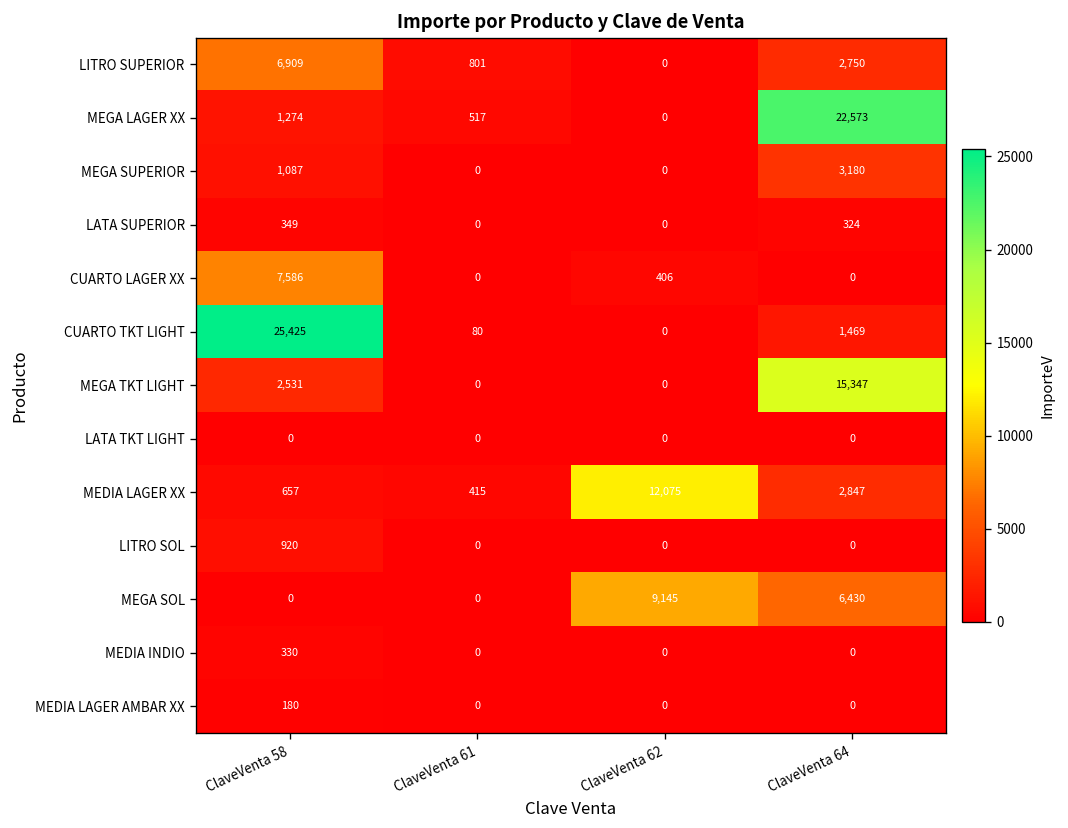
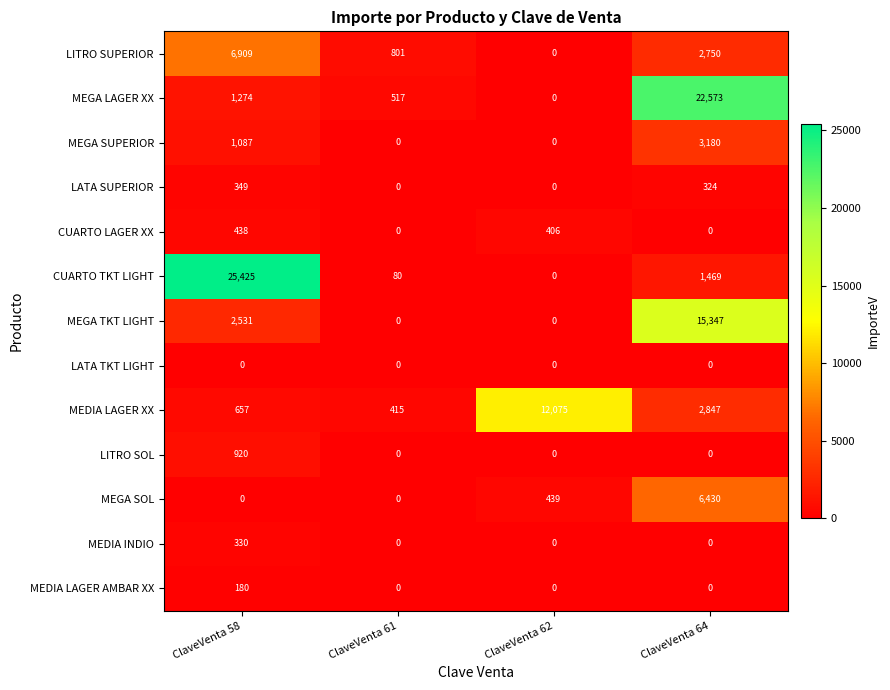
  {
    "LITRO SUPERIOR": {
      "ClaveVenta 58": "6,909",
      "ClaveVenta 61": "801",
      "ClaveVenta 62": "0",
      "ClaveVenta 64": "2,750"
    },
    "MEGA LAGER XX": {
      "ClaveVenta 58": "1,274",
      "ClaveVenta 61": "517",
      "ClaveVenta 62": "0",
      "ClaveVenta 64": "22,573"
    },
    "MEGA SUPERIOR": {
      "ClaveVenta 58": "1,087",
      "ClaveVenta 61": "0",
      "ClaveVenta 62": "0",
      "ClaveVenta 64": "3,180"
    },
    "LATA SUPERIOR": {
      "ClaveVenta 58": "349",
      "ClaveVenta 61": "0",
      "ClaveVenta 62": "0",
      "ClaveVenta 64": "324"
    },
    "CUARTO LAGER XX": {
-     "ClaveVenta 58": "7,586",
+     "ClaveVenta 58": "438",
      "ClaveVenta 61": "0",
      "ClaveVenta 62": "406",
      "ClaveVenta 64": "0"
    },
    "CUARTO TKT LIGHT": {
      "ClaveVenta 58": "25,425",
      "ClaveVenta 61": "80",
      "ClaveVenta 62": "0",
      "ClaveVenta 64": "1,469"
    },
    "MEGA TKT LIGHT": {
      "ClaveVenta 58": "2,531",
      "ClaveVenta 61": "0",
      "ClaveVenta 62": "0",
      "ClaveVenta 64": "15,347"
    },
    "LATA TKT LIGHT": {
      "ClaveVenta 58": "0",
      "ClaveVenta 61": "0",
      "ClaveVenta 62": "0",
      "ClaveVenta 64": "0"
    },
    "MEDIA LAGER XX": {
      "ClaveVenta 58": "657",
      "ClaveVenta 61": "415",
      "ClaveVenta 62": "12,075",
      "ClaveVenta 64": "2,847"
    },
    "LITRO SOL": {
      "ClaveVenta 58": "920",
      "ClaveVenta 61": "0",
      "ClaveVenta 62": "0",
      "ClaveVenta 64": "0"
    },
    "MEGA SOL": {
      "ClaveVenta 58": "0",
      "ClaveVenta 61": "0",
-     "ClaveVenta 62": "9,145",
+     "ClaveVenta 62": "439",
      "ClaveVenta 64": "6,430"
    },
    "MEDIA INDIO": {
      "ClaveVenta 58": "330",
      "ClaveVenta 61": "0",
      "ClaveVenta 62": "0",
      "ClaveVenta 64": "0"
    },
    "MEDIA LAGER AMBAR XX": {
      "ClaveVenta 58": "180",
      "ClaveVenta 61": "0",
      "ClaveVenta 62": "0",
      "ClaveVenta 64": "0"
    }
  }
